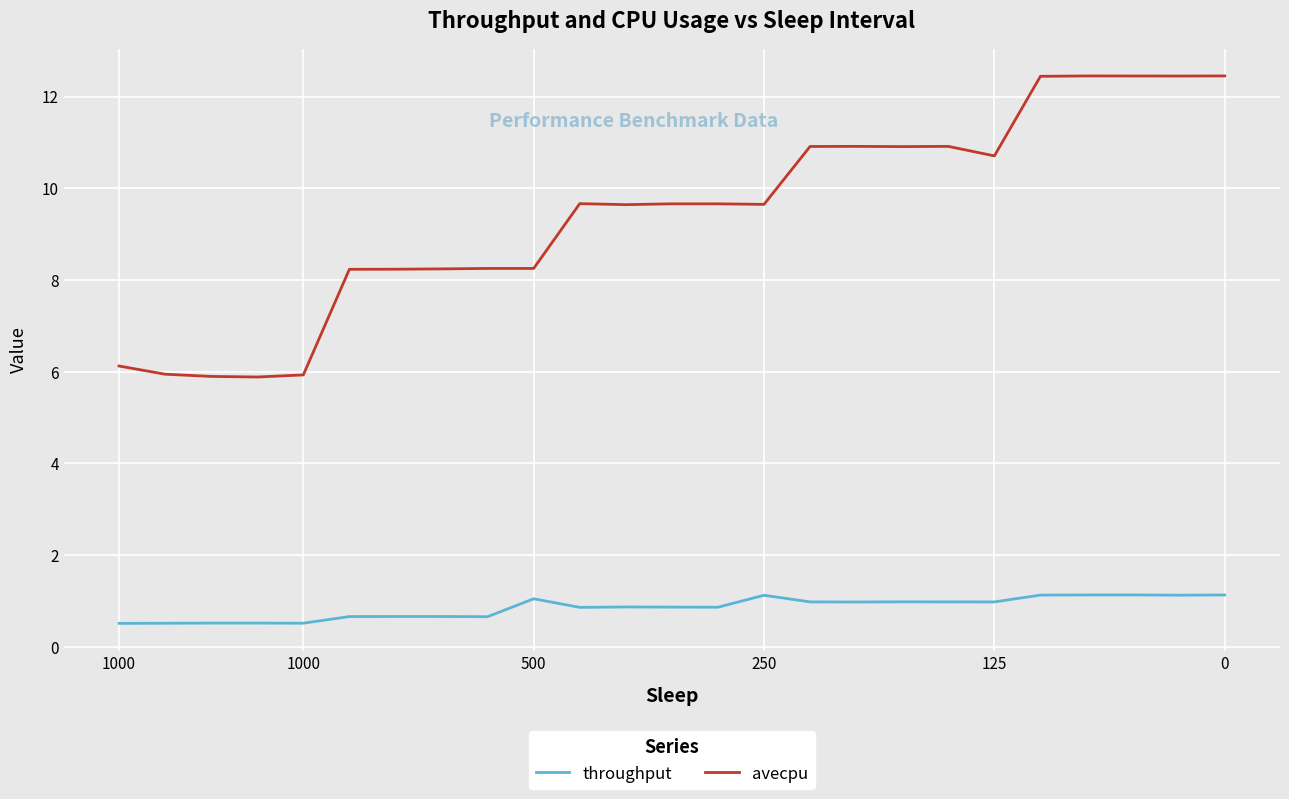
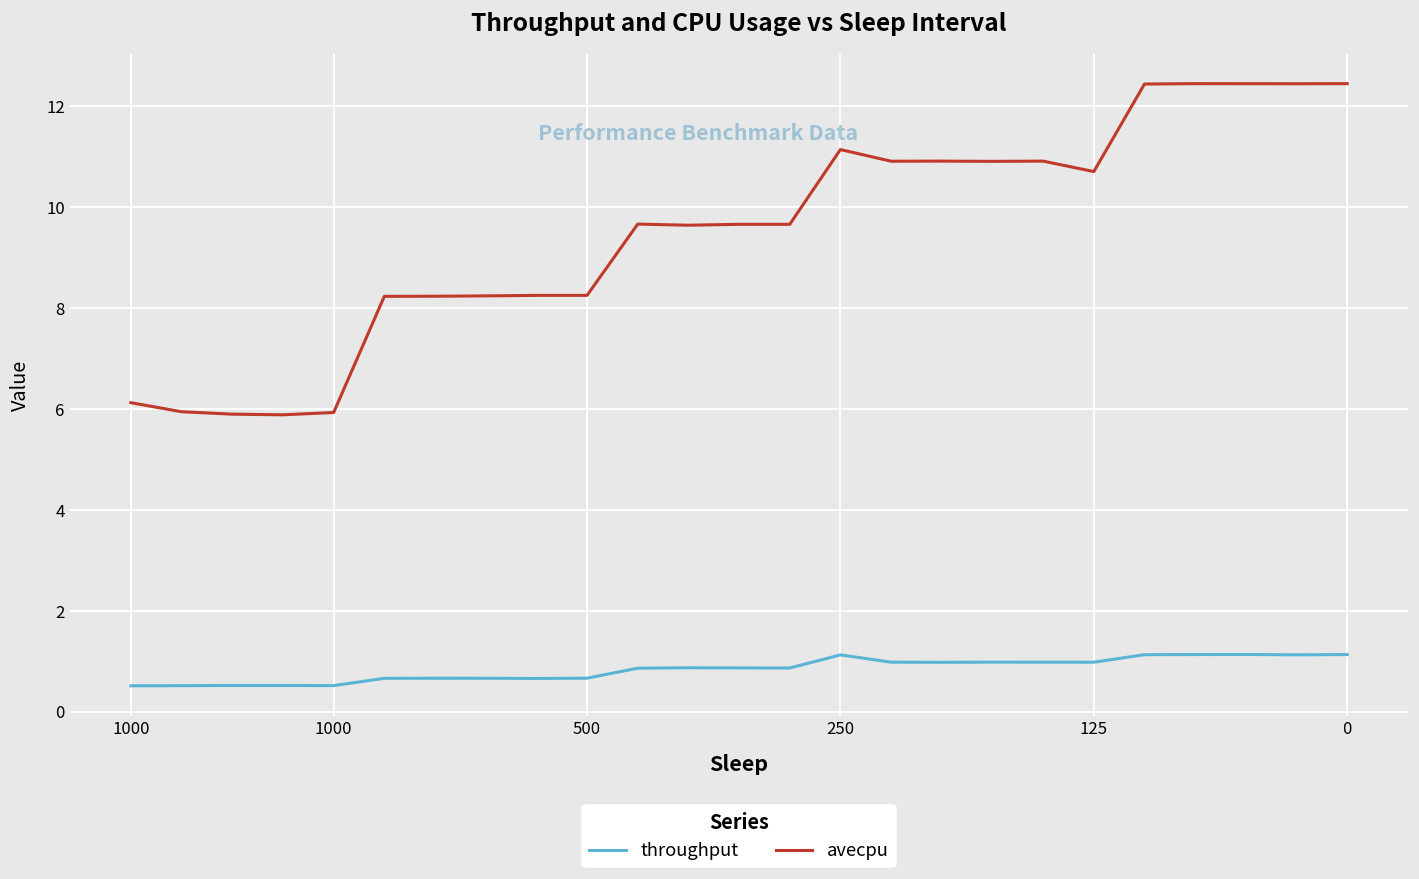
  {
    "throughput": {
-     "500": 1.0,
+     "500": 0.7,
      "250": 1.1,
      "125": 1.0,
      "0": 1.1
    },
    "avecpu": {
      "500": 8.3,
-     "250": 9.7,
+     "250": 11.1,
      "125": 10.7,
      "0": 12.5
    }
  }
